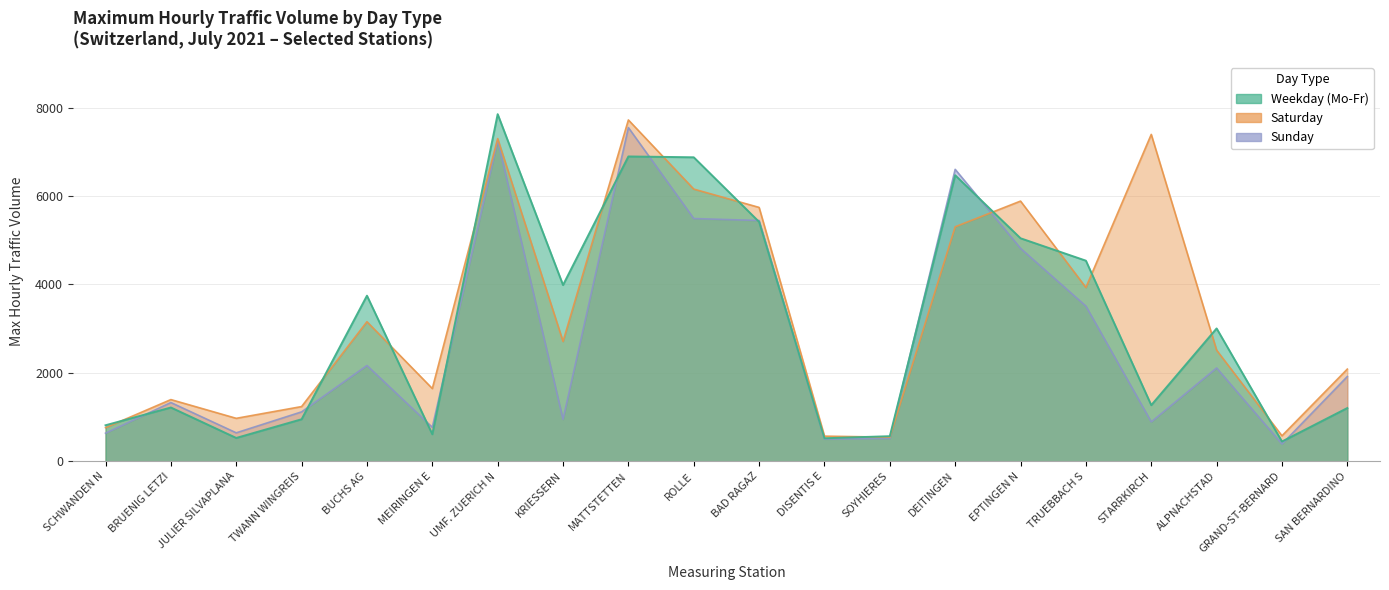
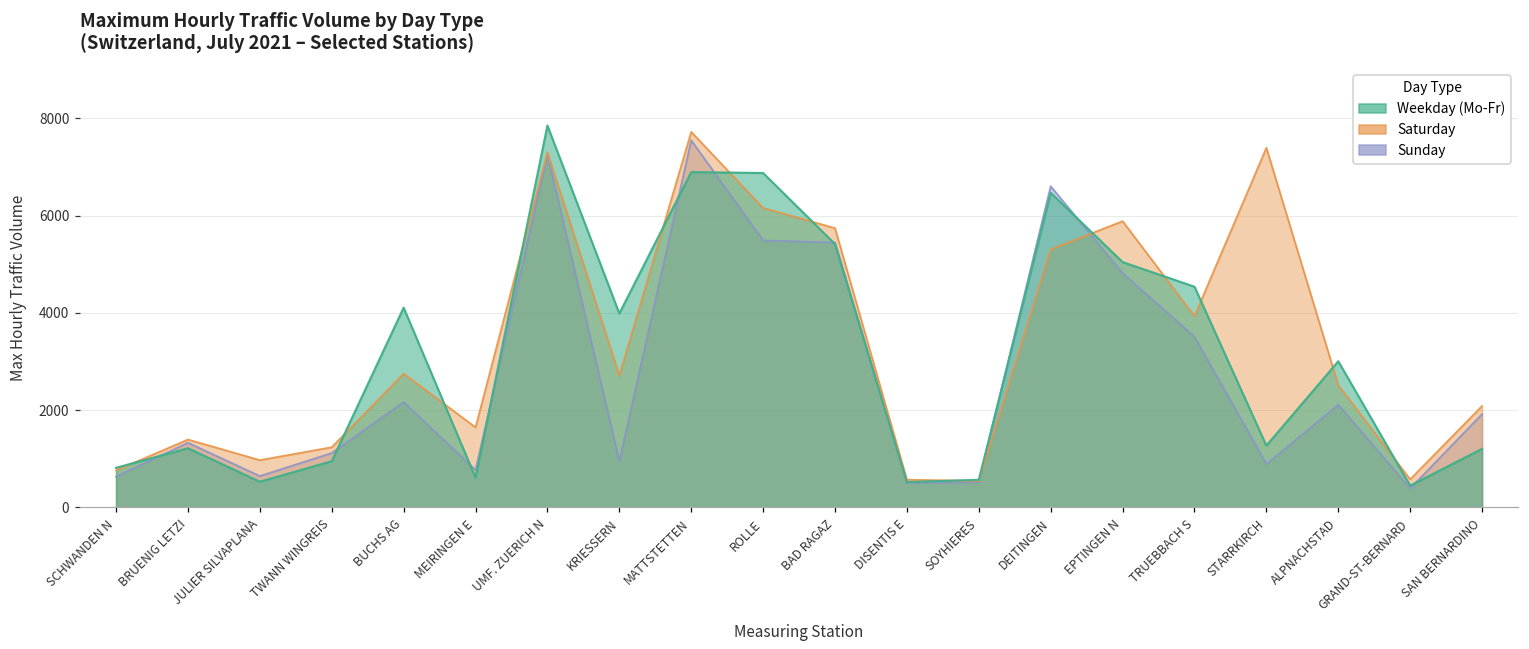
  {
    "Sunday": {
      "SCHWANDEN N": 600,
      "BRUENIG LETZI": 1300,
      "JULIER SILVAPLANA": 600,
      "TWANN WINGREIS": 1100,
      "BUCHS AG": 2200,
      "MEIRINGEN E": 800,
      "KRIESSERN": 900,
      "MATTSTETTEN": 7600,
      "ROLLE": 5500,
      "DEITINGEN": 6600,
      "EPTINGEN N": 4800,
      "TRUEBBACH S": 3500,
      "STARRKIRCH": 900,
      "ALPNACHSTAD": 2100,
      "SAN BERNARDINO": 1900
    },
    "Saturday": {
      "BRUENIG LETZI": 1400,
      "JULIER SILVAPLANA": 1000,
      "TWANN WINGREIS": 1200,
-     "BUCHS AG": 3200,
+     "BUCHS AG": 2800,
      "MEIRINGEN E": 1600,
      "KRIESSERN": 2700,
      "MATTSTETTEN": 7700,
      "ROLLE": 6200,
      "BAD RAGAZ": 5700,
      "DEITINGEN": 5300,
      "EPTINGEN N": 5900,
      "TRUEBBACH S": 3900,
      "STARRKIRCH": 7400,
      "ALPNACHSTAD": 2500,
      "GRAND-ST-BERNARD": 600,
      "SAN BERNARDINO": 2100
    },
    "Weekday (Mo-Fr)": {
      "BRUENIG LETZI": 1200,
      "JULIER SILVAPLANA": 500,
      "TWANN WINGREIS": 1000,
-     "BUCHS AG": 3700,
+     "BUCHS AG": 4100,
      "MEIRINGEN E": 600,
      "UMF. ZUERICH N": 7900,
      "KRIESSERN": 4000,
      "MATTSTETTEN": 6900,
      "ROLLE": 6900,
      "DEITINGEN": 6500,
      "EPTINGEN N": 5000,
      "TRUEBBACH S": 4500,
      "STARRKIRCH": 1300,
      "ALPNACHSTAD": 3000,
      "SAN BERNARDINO": 1200
    }
  }
